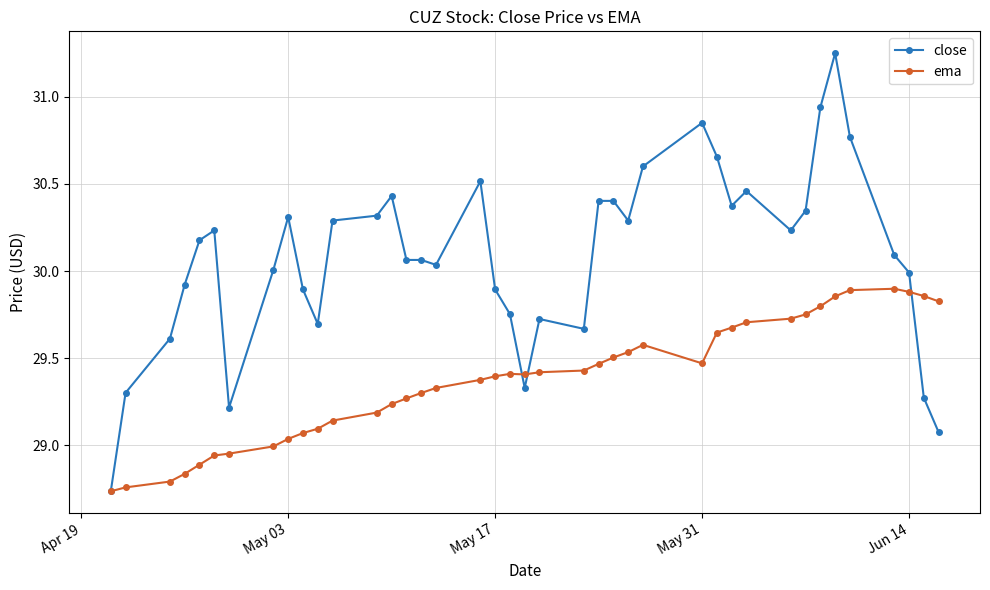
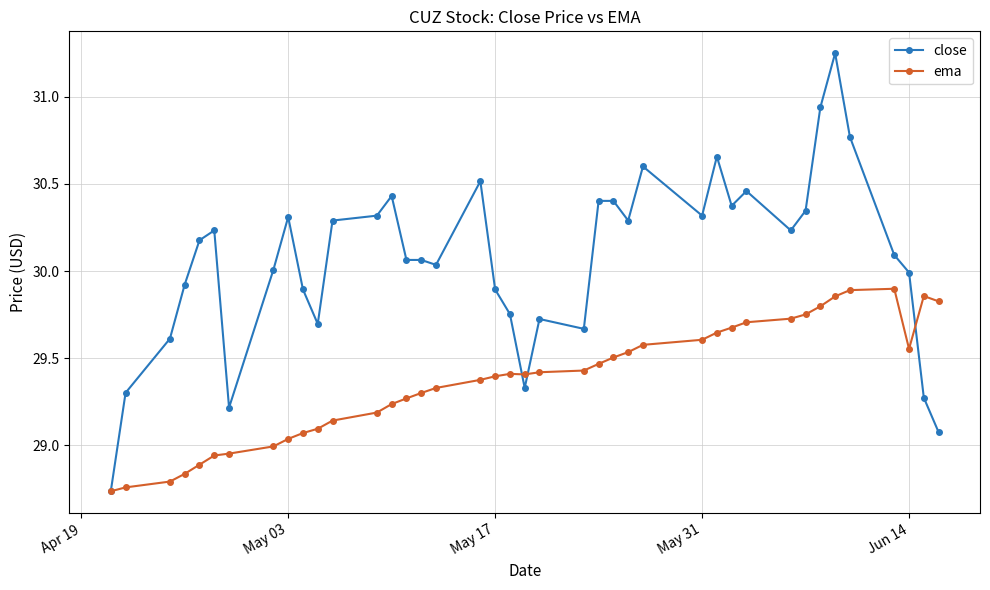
  {
    "close": {
      "May 03": 30.31,
      "May 17": 29.89,
-     "May 31": 30.85,
+     "May 31": 30.32,
      "Jun 14": 29.99
    },
    "ema": {
      "May 03": 29.04,
      "May 17": 29.40,
-     "May 31": 29.47,
-     "Jun 14": 29.88
+     "May 31": 29.61,
+     "Jun 14": 29.55
    }
  }
